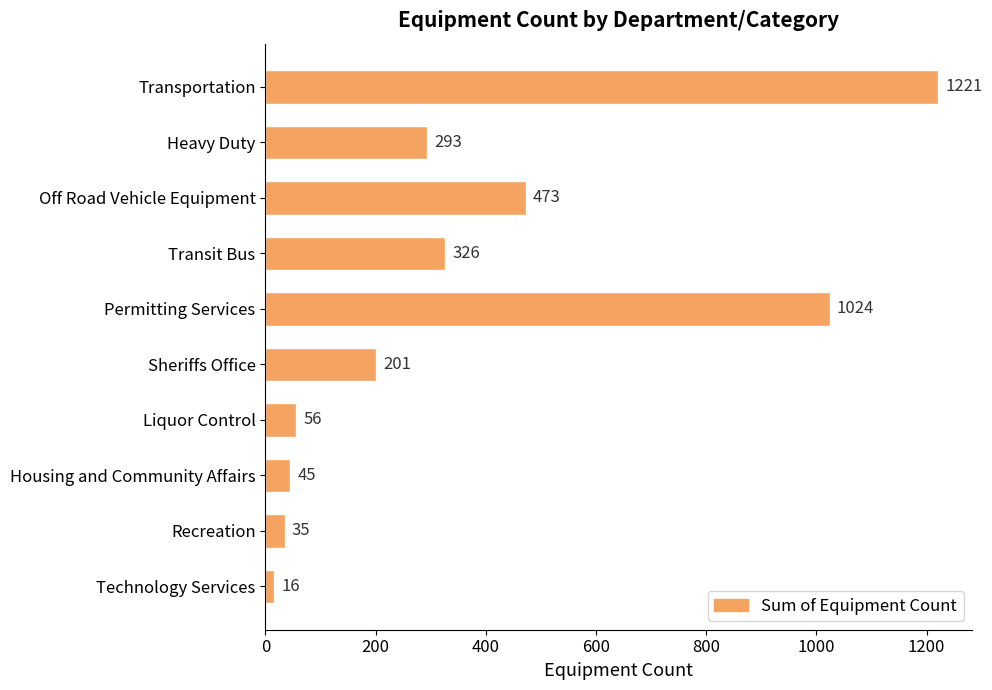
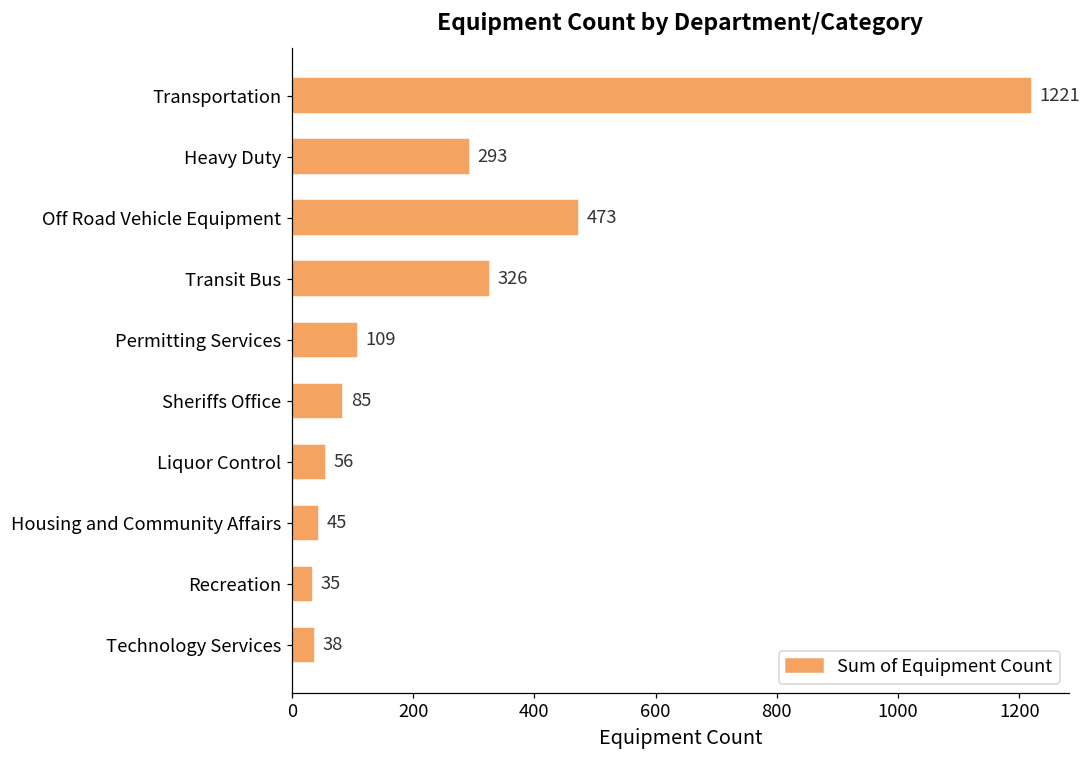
  {
    "Transportation": 1221,
    "Heavy Duty": 293,
    "Off Road Vehicle Equipment": 473,
    "Transit Bus": 326,
-   "Permitting Services": 1024,
-   "Sheriffs Office": 201,
+   "Permitting Services": 109,
+   "Sheriffs Office": 85,
    "Liquor Control": 56,
    "Housing and Community Affairs": 45,
    "Recreation": 35,
-   "Technology Services": 16
+   "Technology Services": 38
  }
